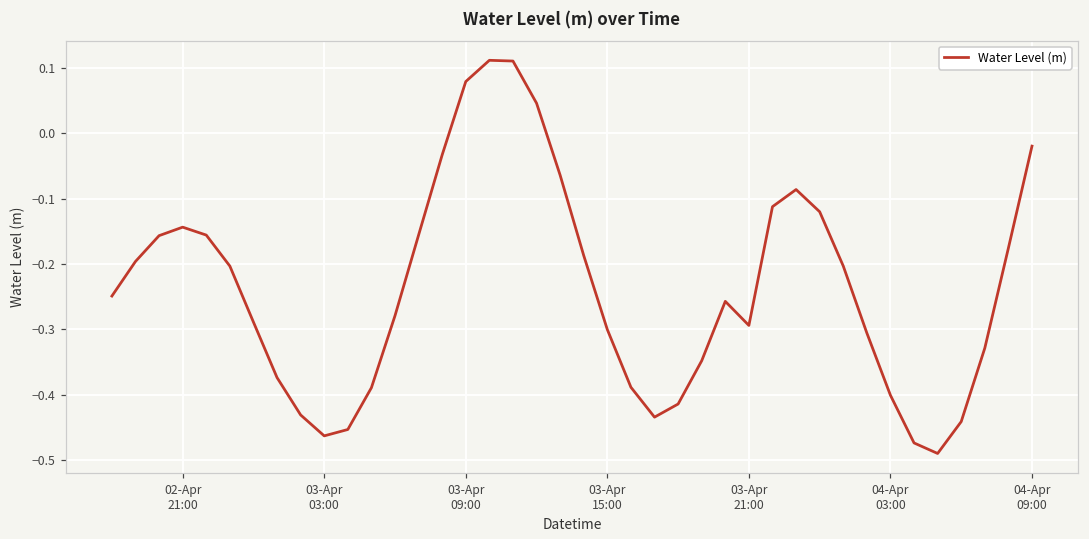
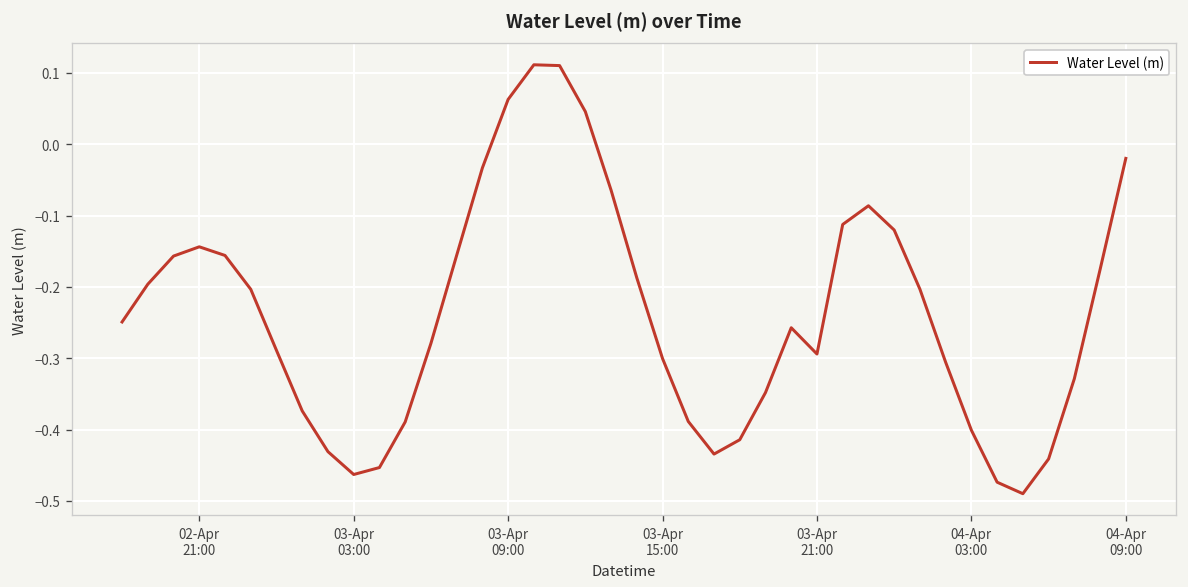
  {
    "02-Apr 21:00": -0.14,
    "03-Apr 03:00": -0.46,
-   "03-Apr 09:00": 0.08,
+   "03-Apr 09:00": 0.06,
    "03-Apr 15:00": -0.30,
    "03-Apr 21:00": -0.29,
    "04-Apr 03:00": -0.40,
    "04-Apr 09:00": -0.02
  }
